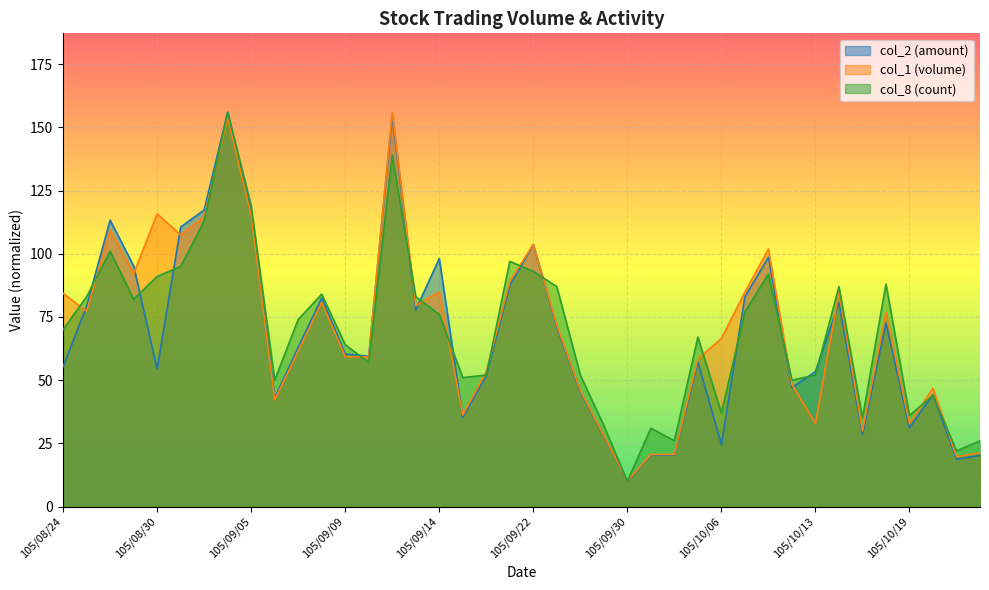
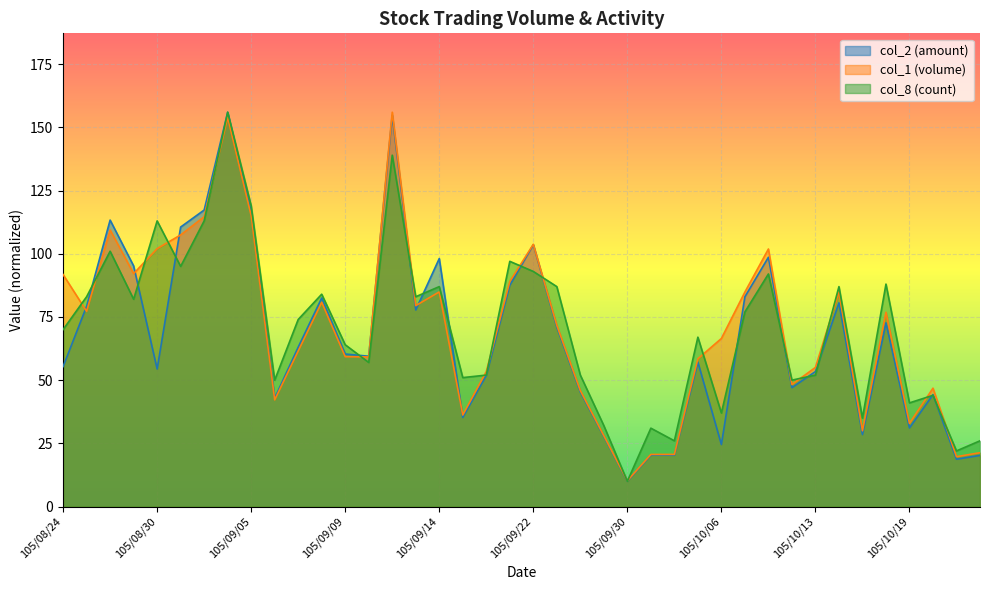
  {
    "col_2 (amount)": {
      "105/08/24": 55,
      "105/08/30": 54,
      "105/09/05": 117,
      "105/09/09": 60,
      "105/09/14": 98,
      "105/10/06": 25,
      "105/10/13": 53,
      "105/10/19": 31
    },
    "col_1 (volume)": {
-     "105/08/24": 84,
-     "105/08/30": 116,
+     "105/08/24": 92,
+     "105/08/30": 102,
      "105/09/05": 115,
      "105/09/09": 59,
      "105/09/14": 85,
      "105/10/06": 66,
-     "105/10/13": 33,
+     "105/10/13": 55,
      "105/10/19": 33
    },
    "col_8 (count)": {
      "105/08/24": 70,
-     "105/08/30": 91,
+     "105/08/30": 113,
      "105/09/05": 119,
      "105/09/09": 64,
-     "105/09/14": 76,
+     "105/09/14": 87,
      "105/09/22": 93,
      "105/10/06": 37,
      "105/10/13": 52,
-     "105/10/19": 36
+     "105/10/19": 41
    }
  }
